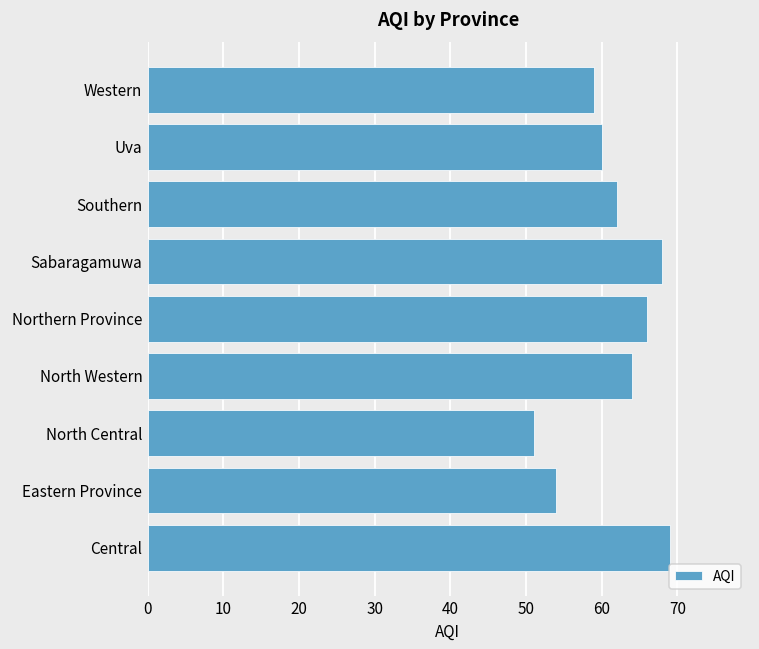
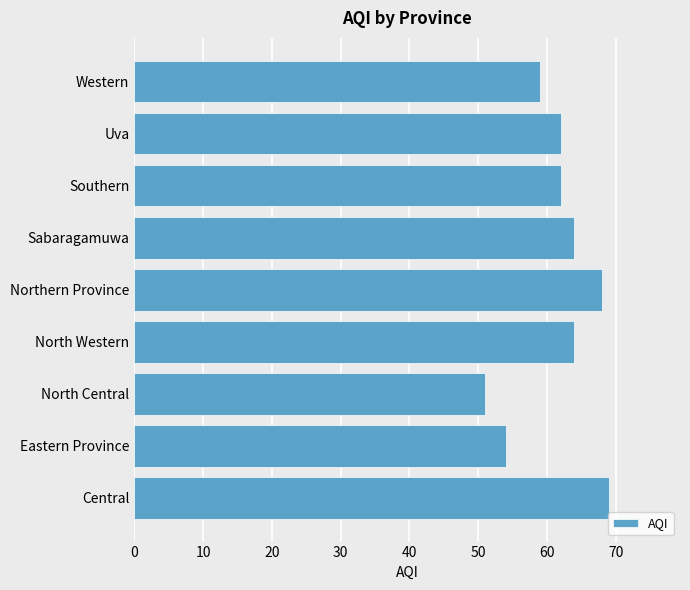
  {
    "Western": 59,
-   "Uva": 60,
+   "Uva": 62,
    "Southern": 62,
-   "Sabaragamuwa": 68,
-   "Northern Province": 66,
+   "Sabaragamuwa": 64,
+   "Northern Province": 68,
    "North Western": 64,
    "North Central": 51,
    "Eastern Province": 54,
    "Central": 69
  }
